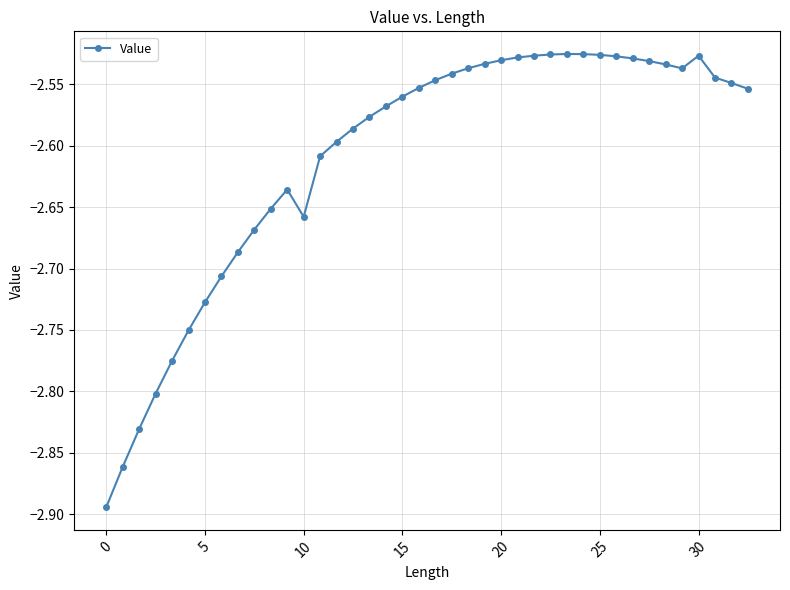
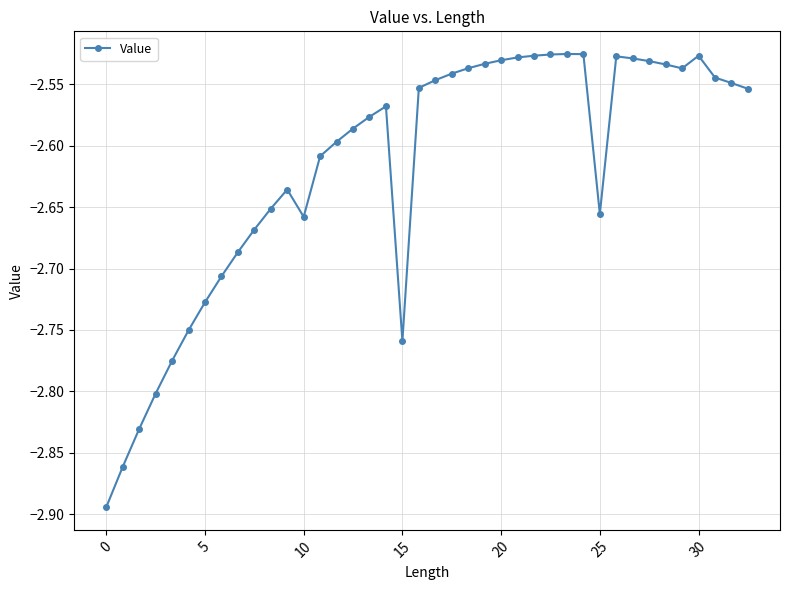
  {
    "0": -2.894,
    "5": -2.728,
    "10": -2.658,
-   "15": -2.560,
+   "15": -2.759,
    "20": -2.531,
-   "25": -2.526,
+   "25": -2.656,
    "30": -2.527
  }
